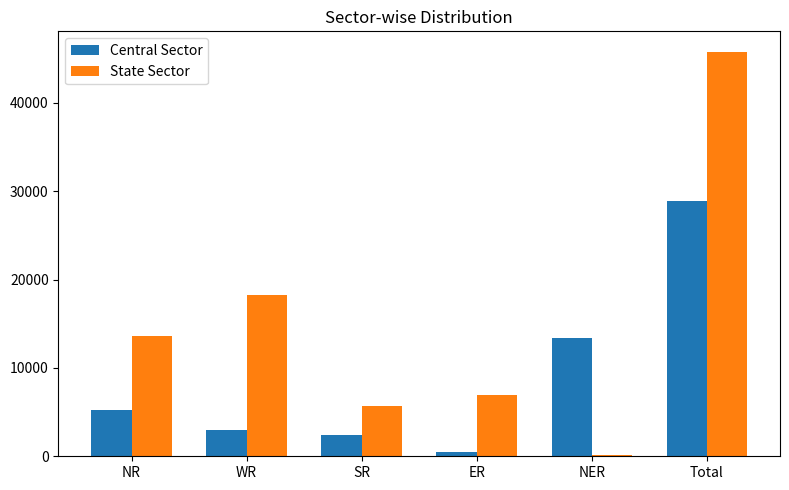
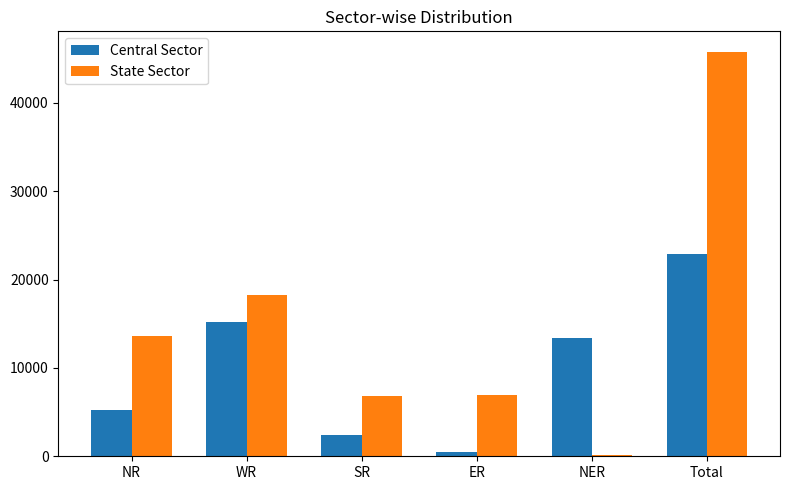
  {
    "Central Sector": {
      "NR": 5000,
-     "WR": 3000,
+     "WR": 15000,
      "SR": 2000,
      "ER": 1000,
      "NER": 13000,
-     "Total": 29000
+     "Total": 23000
    },
    "State Sector": {
      "NR": 14000,
      "WR": 18000,
-     "SR": 6000,
+     "SR": 7000,
      "ER": 7000,
      "Total": 46000
    }
  }
